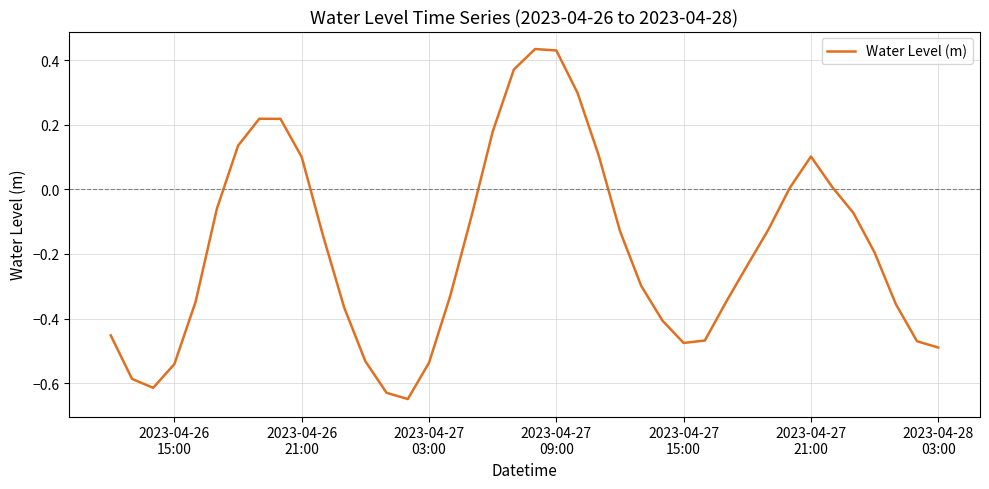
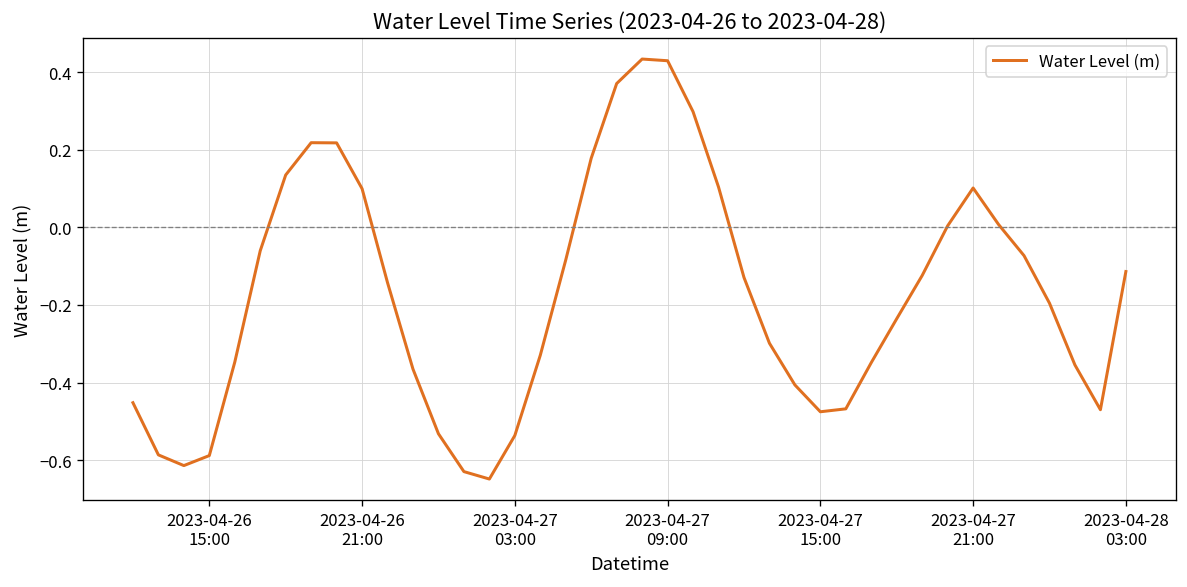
  {
-   "2023-04-26 15:00": -0.54,
+   "2023-04-26 15:00": -0.59,
    "2023-04-26 21:00": 0.10,
    "2023-04-27 03:00": -0.54,
    "2023-04-27 09:00": 0.43,
    "2023-04-27 15:00": -0.48,
    "2023-04-27 21:00": 0.10,
-   "2023-04-28 03:00": -0.49
+   "2023-04-28 03:00": -0.11
  }
